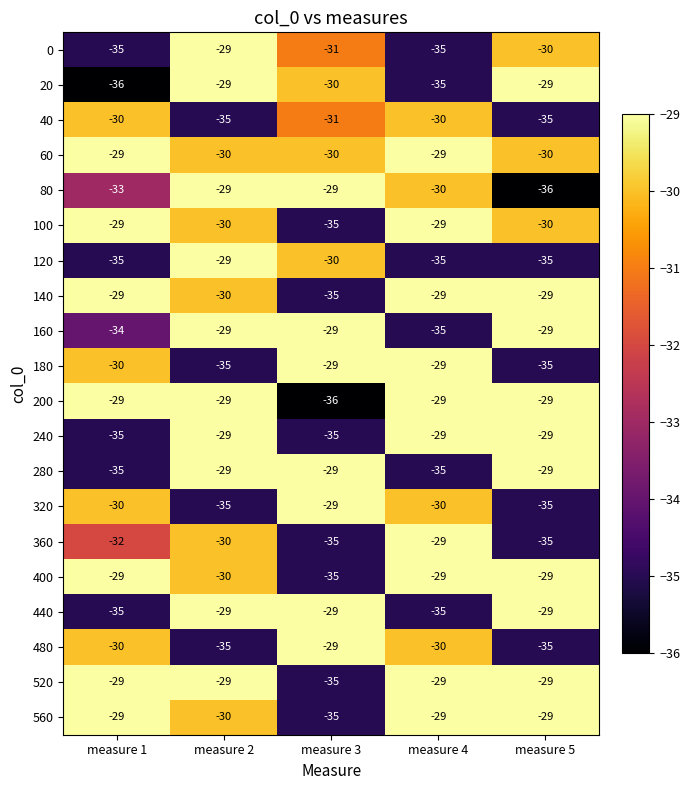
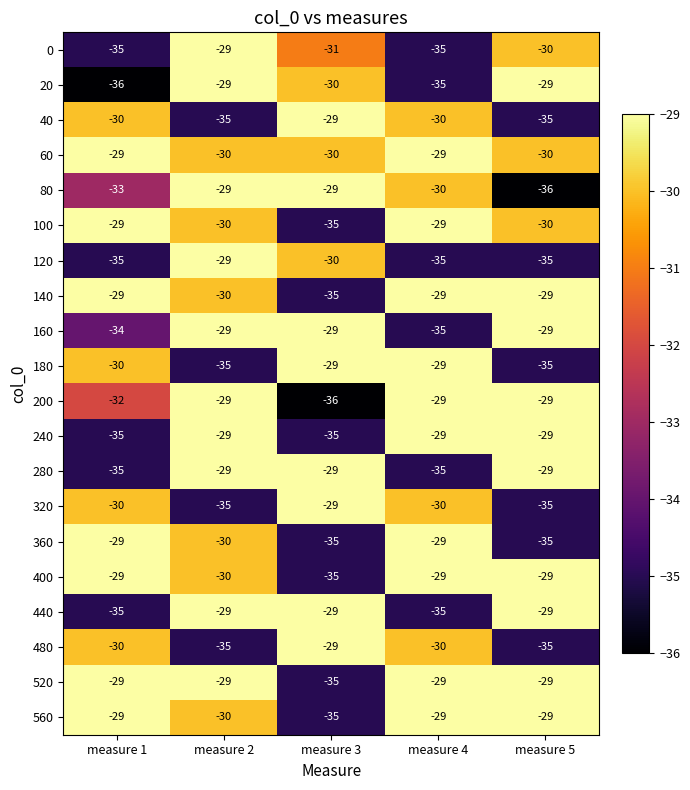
  {
    "0": {
      "measure 1": -35,
      "measure 2": -29,
      "measure 3": -31,
      "measure 4": -35,
      "measure 5": -30
    },
    "20": {
      "measure 1": -36,
      "measure 2": -29,
      "measure 3": -30,
      "measure 4": -35,
      "measure 5": -29
    },
    "40": {
      "measure 1": -30,
      "measure 2": -35,
-     "measure 3": -31,
+     "measure 3": -29,
      "measure 4": -30,
      "measure 5": -35
    },
    "60": {
      "measure 1": -29,
      "measure 2": -30,
      "measure 3": -30,
      "measure 4": -29,
      "measure 5": -30
    },
    "80": {
      "measure 1": -33,
      "measure 2": -29,
      "measure 3": -29,
      "measure 4": -30,
      "measure 5": -36
    },
    "100": {
      "measure 1": -29,
      "measure 2": -30,
      "measure 3": -35,
      "measure 4": -29,
      "measure 5": -30
    },
    "120": {
      "measure 1": -35,
      "measure 2": -29,
      "measure 3": -30,
      "measure 4": -35,
      "measure 5": -35
    },
    "140": {
      "measure 1": -29,
      "measure 2": -30,
      "measure 3": -35,
      "measure 4": -29,
      "measure 5": -29
    },
    "160": {
      "measure 1": -34,
      "measure 2": -29,
      "measure 3": -29,
      "measure 4": -35,
      "measure 5": -29
    },
    "180": {
      "measure 1": -30,
      "measure 2": -35,
      "measure 3": -29,
      "measure 4": -29,
      "measure 5": -35
    },
    "200": {
-     "measure 1": -29,
+     "measure 1": -32,
      "measure 2": -29,
      "measure 3": -36,
      "measure 4": -29,
      "measure 5": -29
    },
    "240": {
      "measure 1": -35,
      "measure 2": -29,
      "measure 3": -35,
      "measure 4": -29,
      "measure 5": -29
    },
    "280": {
      "measure 1": -35,
      "measure 2": -29,
      "measure 3": -29,
      "measure 4": -35,
      "measure 5": -29
    },
    "320": {
      "measure 1": -30,
      "measure 2": -35,
      "measure 3": -29,
      "measure 4": -30,
      "measure 5": -35
    },
    "360": {
-     "measure 1": -32,
+     "measure 1": -29,
      "measure 2": -30,
      "measure 3": -35,
      "measure 4": -29,
      "measure 5": -35
    },
    "400": {
      "measure 1": -29,
      "measure 2": -30,
      "measure 3": -35,
      "measure 4": -29,
      "measure 5": -29
    },
    "440": {
      "measure 1": -35,
      "measure 2": -29,
      "measure 3": -29,
      "measure 4": -35,
      "measure 5": -29
    },
    "480": {
      "measure 1": -30,
      "measure 2": -35,
      "measure 3": -29,
      "measure 4": -30,
      "measure 5": -35
    },
    "520": {
      "measure 1": -29,
      "measure 2": -29,
      "measure 3": -35,
      "measure 4": -29,
      "measure 5": -29
    },
    "560": {
      "measure 1": -29,
      "measure 2": -30,
      "measure 3": -35,
      "measure 4": -29,
      "measure 5": -29
    }
  }
